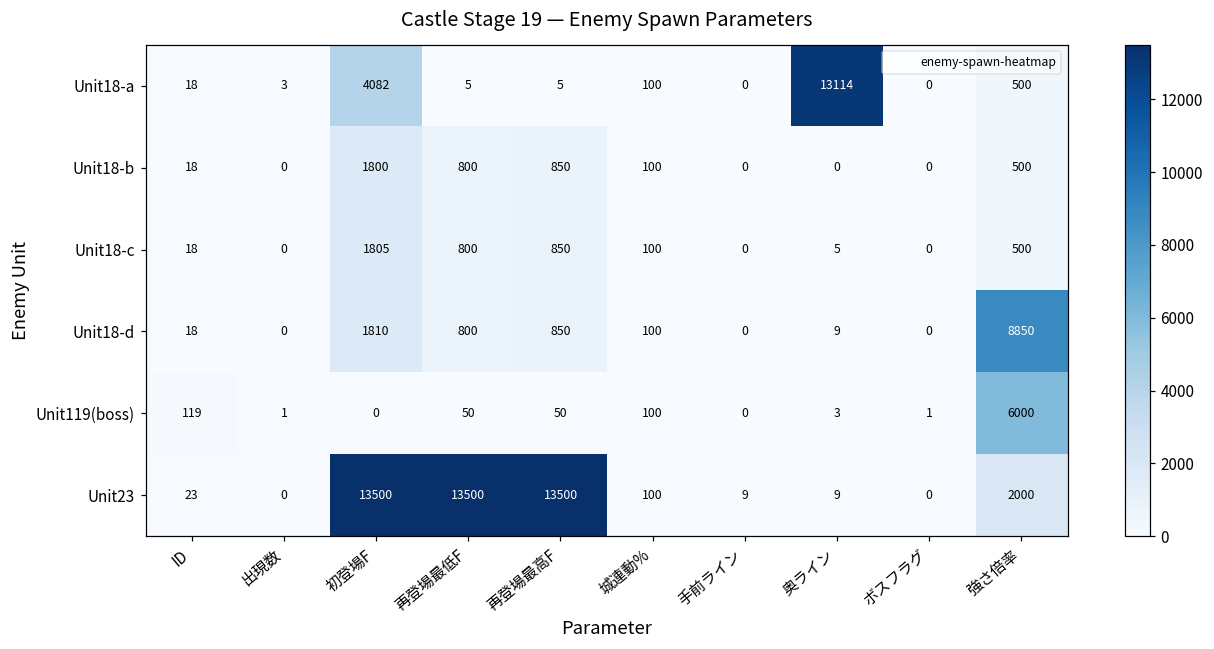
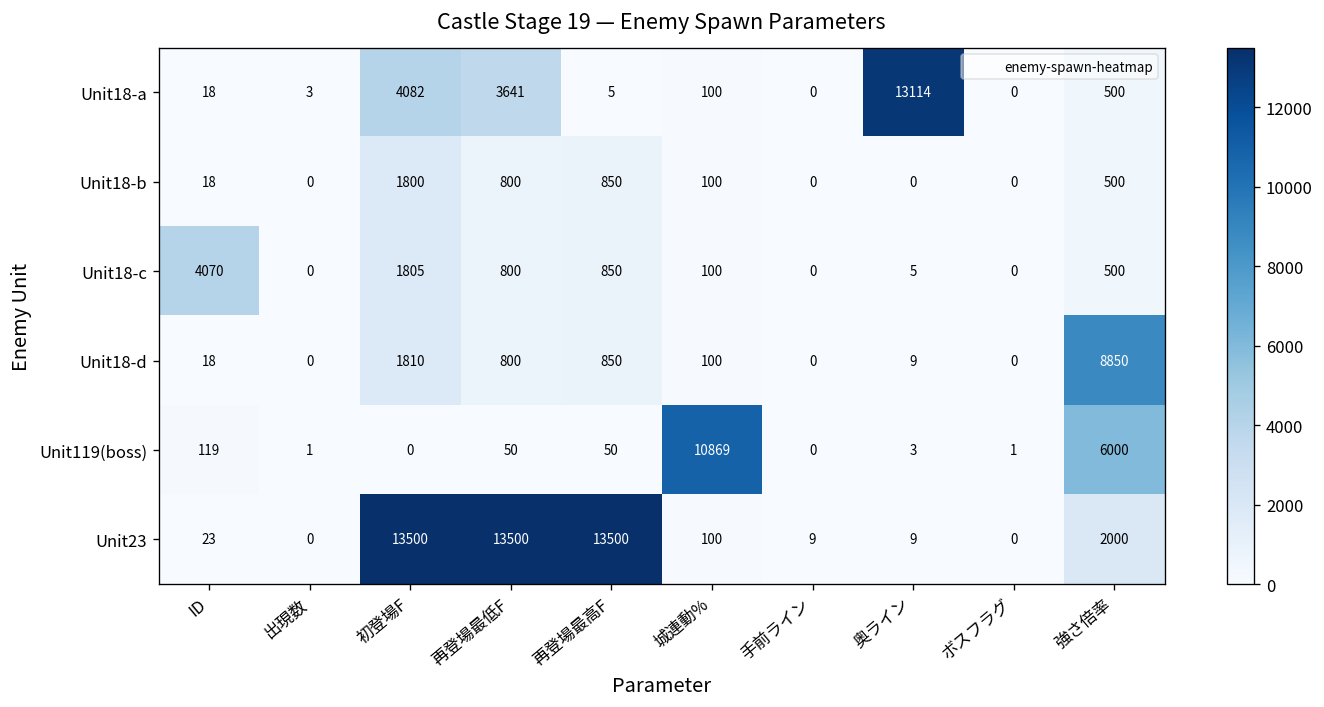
  {
    "Unit18-a": {
      "ID": 18,
      "出現数": 3,
      "初登場F": 4082,
-     "再登場最低F": 5,
+     "再登場最低F": 3641,
      "再登場最高F": 5,
      "城連動%": 100,
      "手前ライン": 0,
      "奥ライン": 13114,
      "ボスフラグ": 0,
      "強さ倍率": 500
    },
    "Unit18-b": {
      "ID": 18,
      "出現数": 0,
      "初登場F": 1800,
      "再登場最低F": 800,
      "再登場最高F": 850,
      "城連動%": 100,
      "手前ライン": 0,
      "奥ライン": 0,
      "ボスフラグ": 0,
      "強さ倍率": 500
    },
    "Unit18-c": {
-     "ID": 18,
+     "ID": 4070,
      "出現数": 0,
      "初登場F": 1805,
      "再登場最低F": 800,
      "再登場最高F": 850,
      "城連動%": 100,
      "手前ライン": 0,
      "奥ライン": 5,
      "ボスフラグ": 0,
      "強さ倍率": 500
    },
    "Unit18-d": {
      "ID": 18,
      "出現数": 0,
      "初登場F": 1810,
      "再登場最低F": 800,
      "再登場最高F": 850,
      "城連動%": 100,
      "手前ライン": 0,
      "奥ライン": 9,
      "ボスフラグ": 0,
      "強さ倍率": 8850
    },
    "Unit119(boss)": {
      "ID": 119,
      "出現数": 1,
      "初登場F": 0,
      "再登場最低F": 50,
      "再登場最高F": 50,
-     "城連動%": 100,
+     "城連動%": 10869,
      "手前ライン": 0,
      "奥ライン": 3,
      "ボスフラグ": 1,
      "強さ倍率": 6000
    },
    "Unit23": {
      "ID": 23,
      "出現数": 0,
      "初登場F": 13500,
      "再登場最低F": 13500,
      "再登場最高F": 13500,
      "城連動%": 100,
      "手前ライン": 9,
      "奥ライン": 9,
      "ボスフラグ": 0,
      "強さ倍率": 2000
    }
  }
